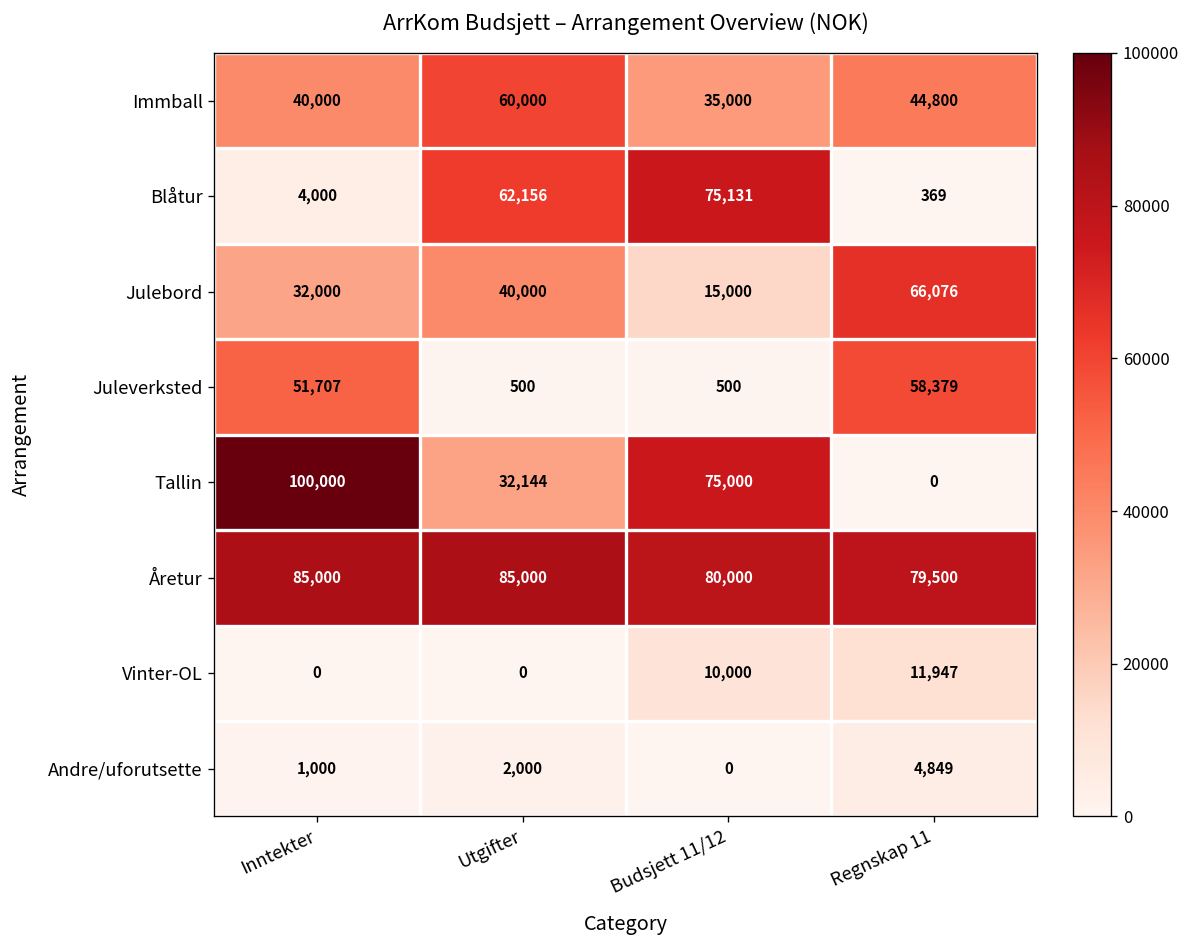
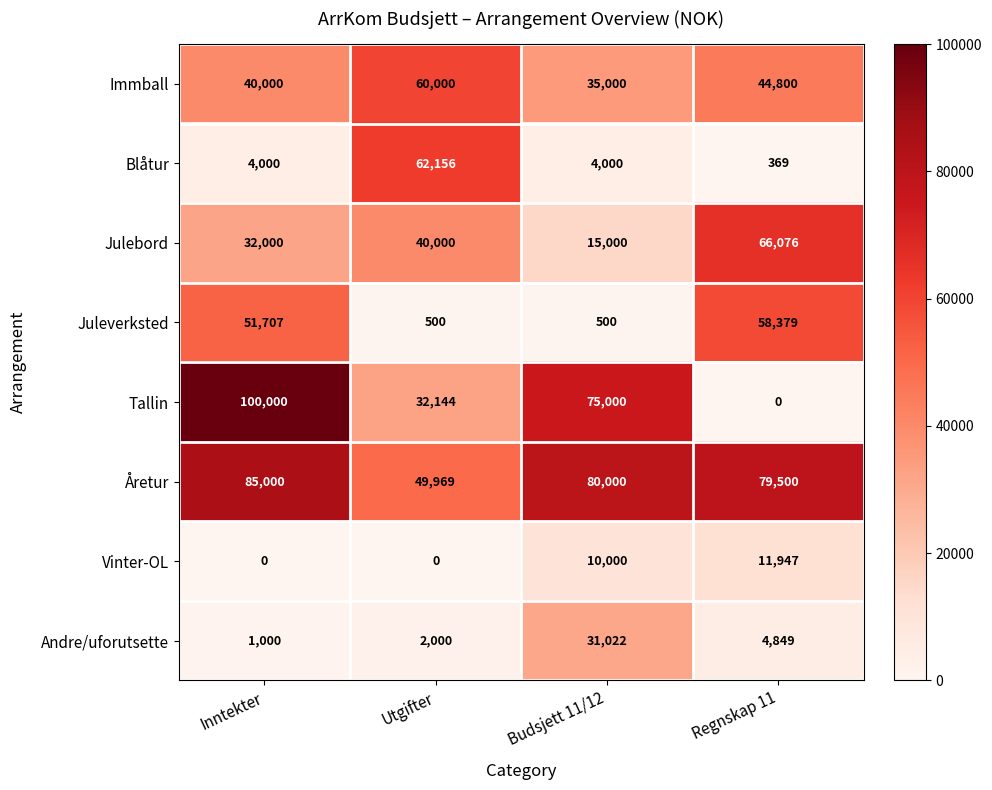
  {
    "Immball": {
      "Inntekter": "40,000",
      "Utgifter": "60,000",
      "Budsjett 11/12": "35,000",
      "Regnskap 11": "44,800"
    },
    "Blåtur": {
      "Inntekter": "4,000",
      "Utgifter": "62,156",
-     "Budsjett 11/12": "75,131",
+     "Budsjett 11/12": "4,000",
      "Regnskap 11": "369"
    },
    "Julebord": {
      "Inntekter": "32,000",
      "Utgifter": "40,000",
      "Budsjett 11/12": "15,000",
      "Regnskap 11": "66,076"
    },
    "Juleverksted": {
      "Inntekter": "51,707",
      "Utgifter": "500",
      "Budsjett 11/12": "500",
      "Regnskap 11": "58,379"
    },
    "Tallin": {
      "Inntekter": "100,000",
      "Utgifter": "32,144",
      "Budsjett 11/12": "75,000",
      "Regnskap 11": "0"
    },
    "Åretur": {
      "Inntekter": "85,000",
-     "Utgifter": "85,000",
+     "Utgifter": "49,969",
      "Budsjett 11/12": "80,000",
      "Regnskap 11": "79,500"
    },
    "Vinter-OL": {
      "Inntekter": "0",
      "Utgifter": "0",
      "Budsjett 11/12": "10,000",
      "Regnskap 11": "11,947"
    },
    "Andre/uforutsette": {
      "Inntekter": "1,000",
      "Utgifter": "2,000",
-     "Budsjett 11/12": "0",
+     "Budsjett 11/12": "31,022",
      "Regnskap 11": "4,849"
    }
  }
